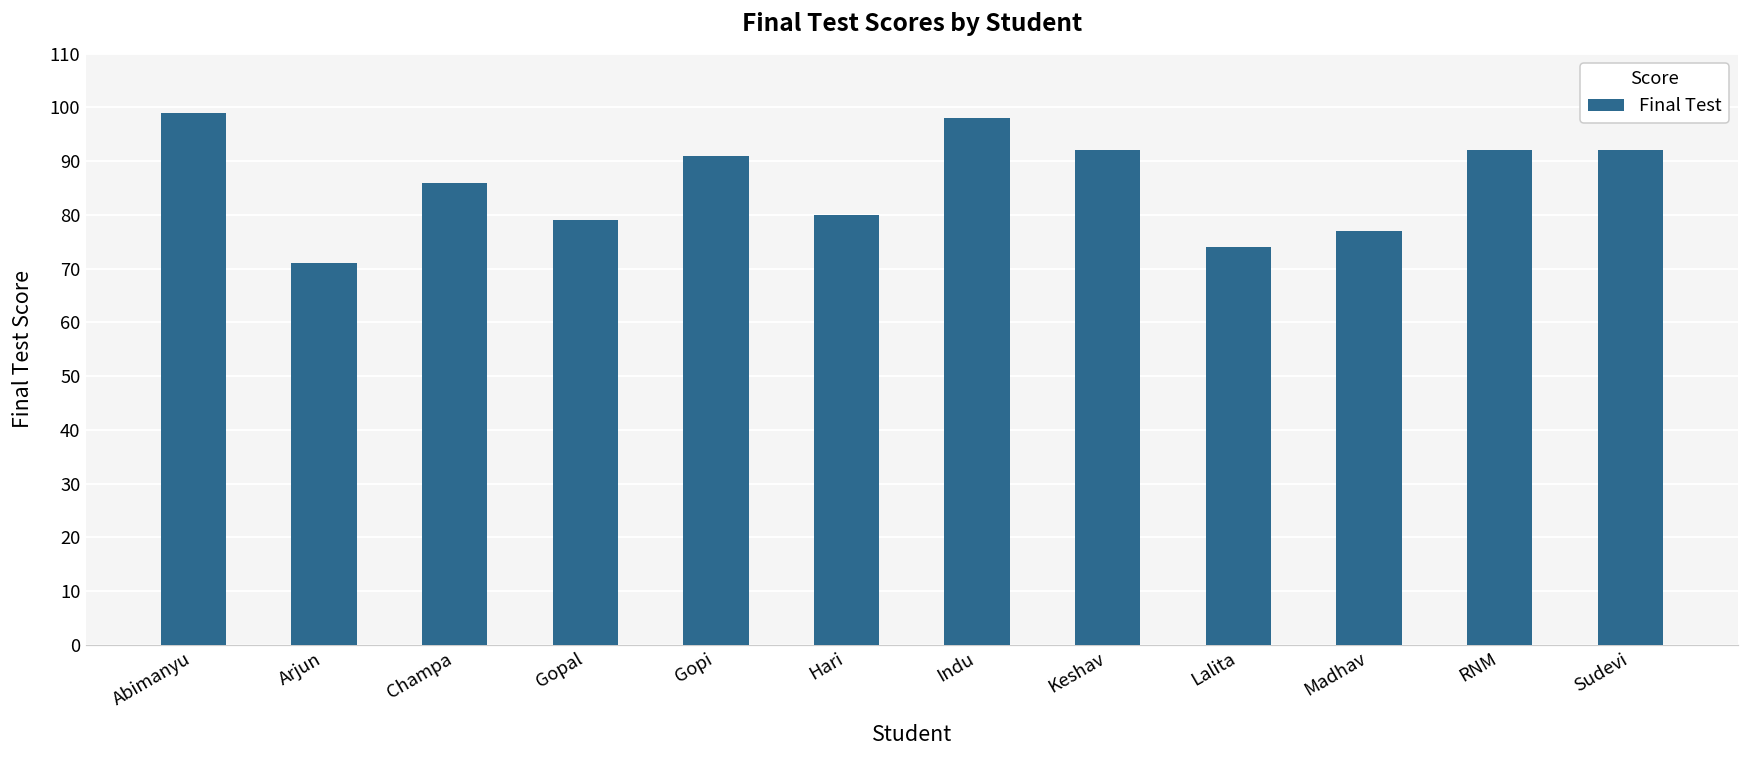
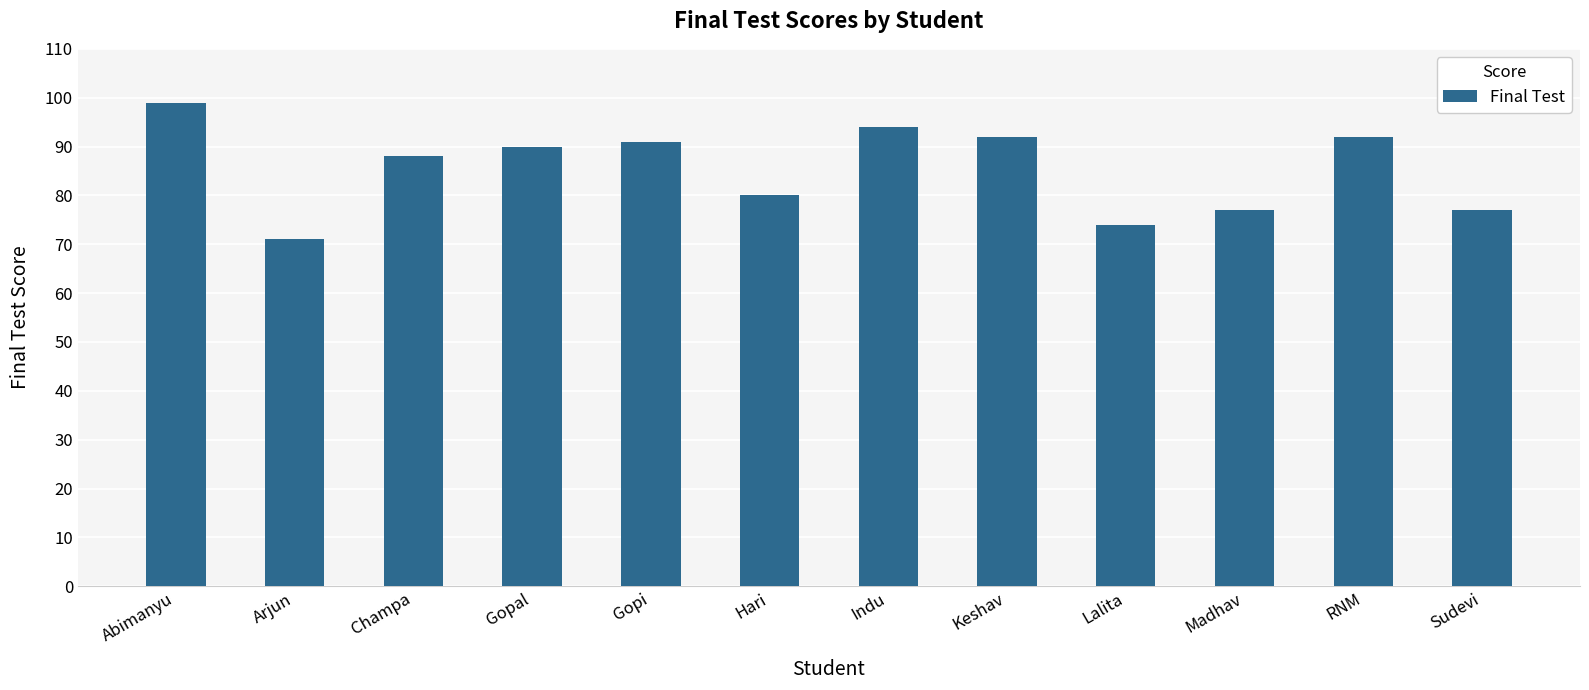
  {
    "Abimanyu": 99,
    "Arjun": 71,
-   "Champa": 86,
-   "Gopal": 79,
+   "Champa": 88,
+   "Gopal": 90,
    "Gopi": 91,
    "Hari": 80,
-   "Indu": 98,
+   "Indu": 94,
    "Keshav": 92,
    "Lalita": 74,
    "Madhav": 77,
    "RNM": 92,
-   "Sudevi": 92
+   "Sudevi": 77
  }
